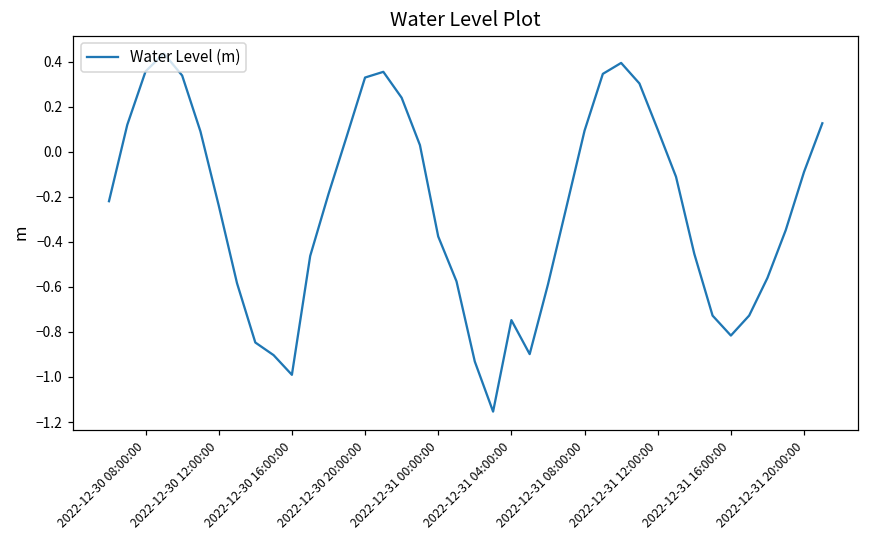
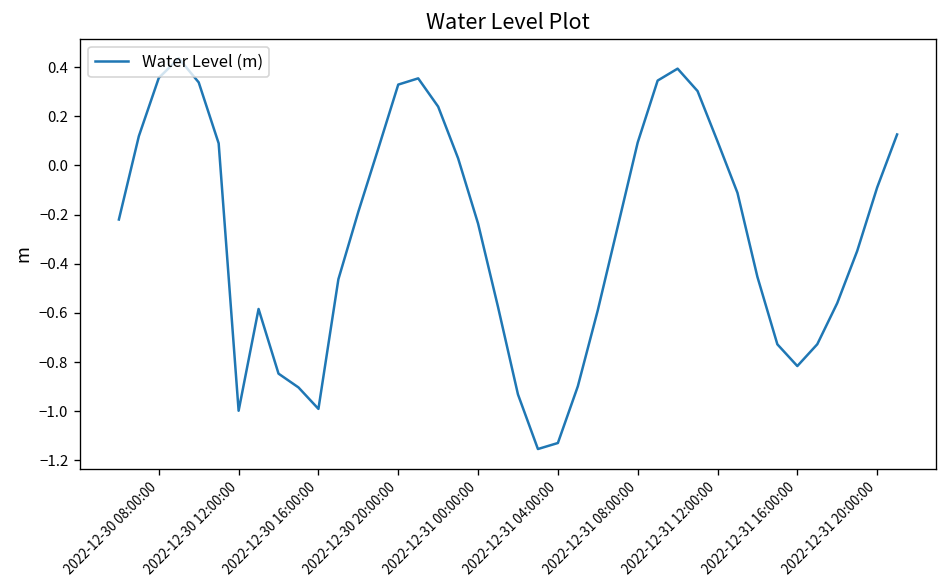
  {
-   "2022-12-30 12:00:00": -0.24,
+   "2022-12-30 12:00:00": -1.00,
    "2022-12-30 16:00:00": -0.99,
    "2022-12-30 20:00:00": 0.33,
-   "2022-12-31 00:00:00": -0.38,
-   "2022-12-31 04:00:00": -0.75,
+   "2022-12-31 00:00:00": -0.24,
+   "2022-12-31 04:00:00": -1.13,
    "2022-12-31 08:00:00": 0.09,
    "2022-12-31 12:00:00": 0.10,
    "2022-12-31 16:00:00": -0.82,
    "2022-12-31 20:00:00": -0.09
  }
